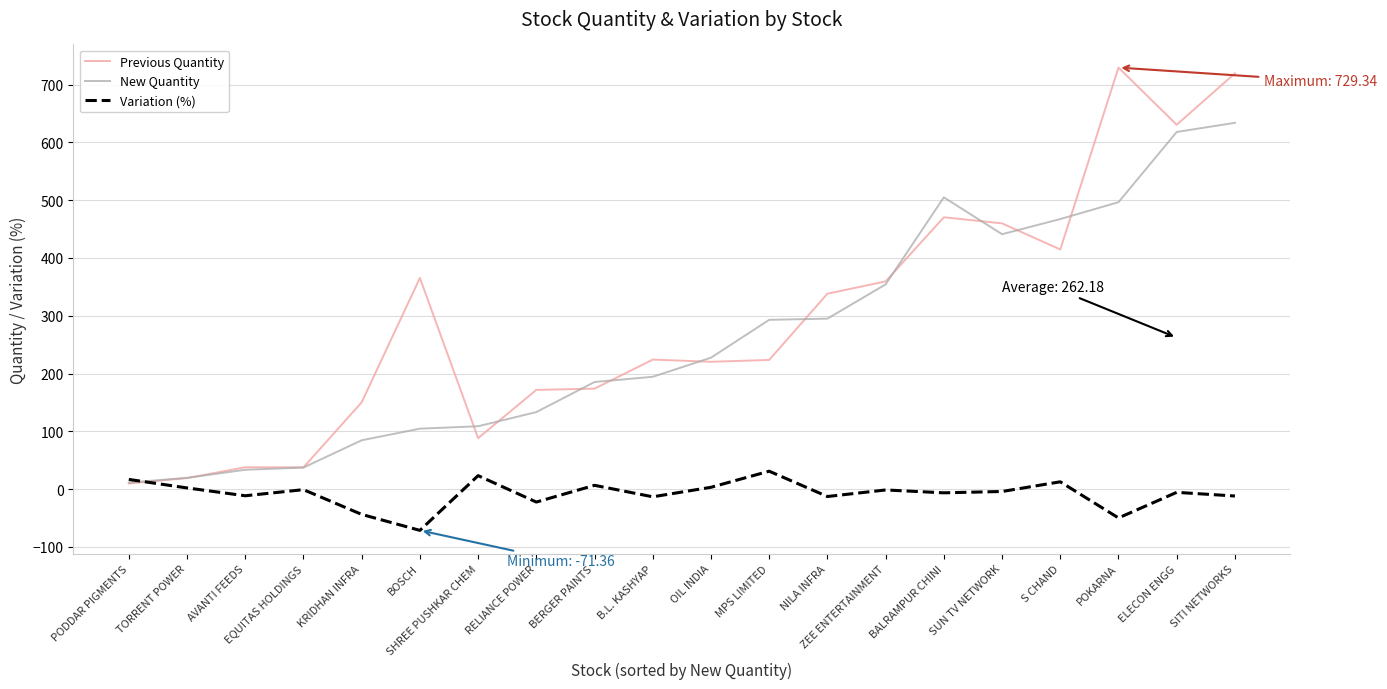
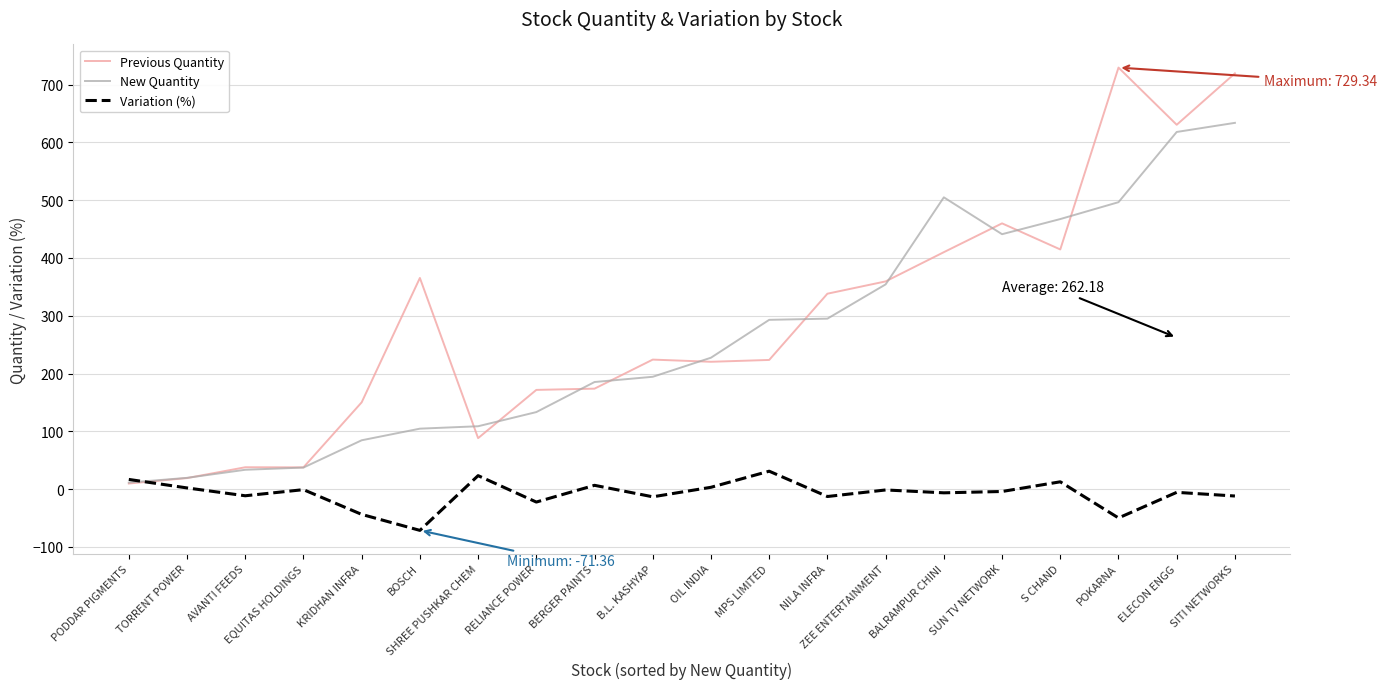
  {
    "Previous Quantity": {
      "KRIDHAN INFRA": 150,
      "BOSCH": 370,
      "SHREE PUSHKAR CHEM": 90,
      "RELIANCE POWER": 170,
      "BERGER PAINTS": 170,
      "B.L. KASHYAP": 220,
      "OIL INDIA": 220,
      "MPS LIMITED": 220,
      "NILA INFRA": 340,
      "ZEE ENTERTAINMENT": 360,
-     "BALRAMPUR CHINI": 470,
+     "BALRAMPUR CHINI": 410,
      "SUN TV NETWORK": 460,
      "S CHAND": 410,
      "POKARNA": 730,
      "ELECON ENGG": 630
    },
    "New Quantity": {
      "KRIDHAN INFRA": 80,
      "BOSCH": 100,
      "SHREE PUSHKAR CHEM": 110,
      "RELIANCE POWER": 130,
      "BERGER PAINTS": 190,
      "B.L. KASHYAP": 190,
      "OIL INDIA": 230,
      "MPS LIMITED": 290,
      "NILA INFRA": 290,
      "ZEE ENTERTAINMENT": 350,
      "BALRAMPUR CHINI": 500,
      "SUN TV NETWORK": 440,
      "S CHAND": 470,
      "POKARNA": 500,
      "ELECON ENGG": 620,
      "SITI NETWORKS": 630
    },
    "Variation (%)": {
      "BOSCH": -71.36
    }
  }
